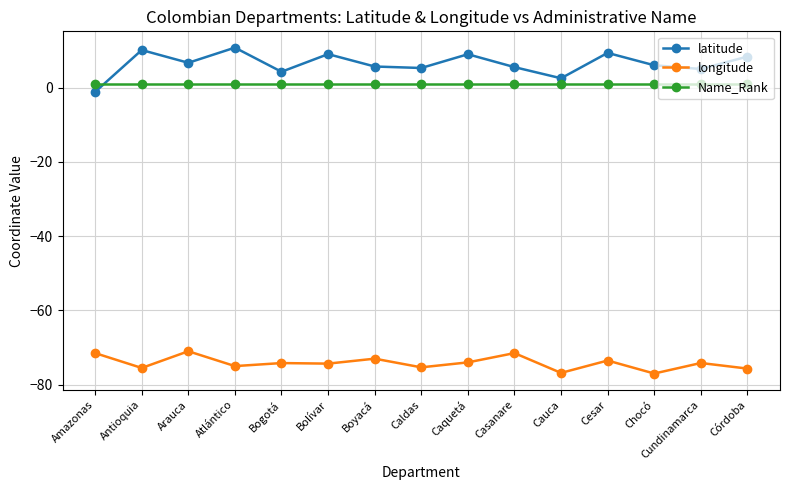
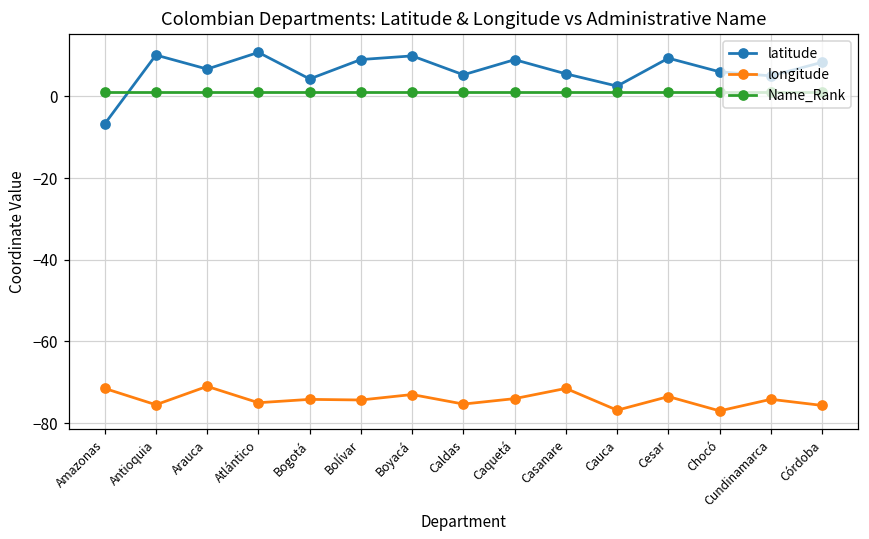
  {
    "latitude": {
-     "Amazonas": -1,
+     "Amazonas": -7,
      "Antioquia": 10,
      "Arauca": 7,
      "Atlántico": 11,
      "Bogotá": 4,
      "Bolívar": 9,
-     "Boyacá": 6,
+     "Boyacá": 10,
      "Caldas": 5,
      "Caquetá": 9,
      "Casanare": 6,
      "Cauca": 3,
      "Cesar": 9,
      "Chocó": 6
    },
    "longitude": {
      "Amazonas": -72,
      "Antioquia": -76,
      "Arauca": -71,
      "Atlántico": -75,
      "Bogotá": -74,
      "Bolívar": -74,
      "Boyacá": -73,
      "Caldas": -75,
      "Caquetá": -74,
      "Casanare": -72,
      "Cauca": -77,
      "Cesar": -74,
      "Chocó": -77,
      "Cundinamarca": -74,
      "Córdoba": -76
    },
    "Name_Rank": {
      "Amazonas": 1,
      "Antioquia": 1,
      "Arauca": 1,
      "Atlántico": 1,
      "Bogotá": 1,
      "Bolívar": 1,
      "Boyacá": 1,
      "Caldas": 1,
      "Caquetá": 1,
      "Casanare": 1,
      "Cauca": 1,
      "Cesar": 1,
      "Chocó": 1
    }
  }
